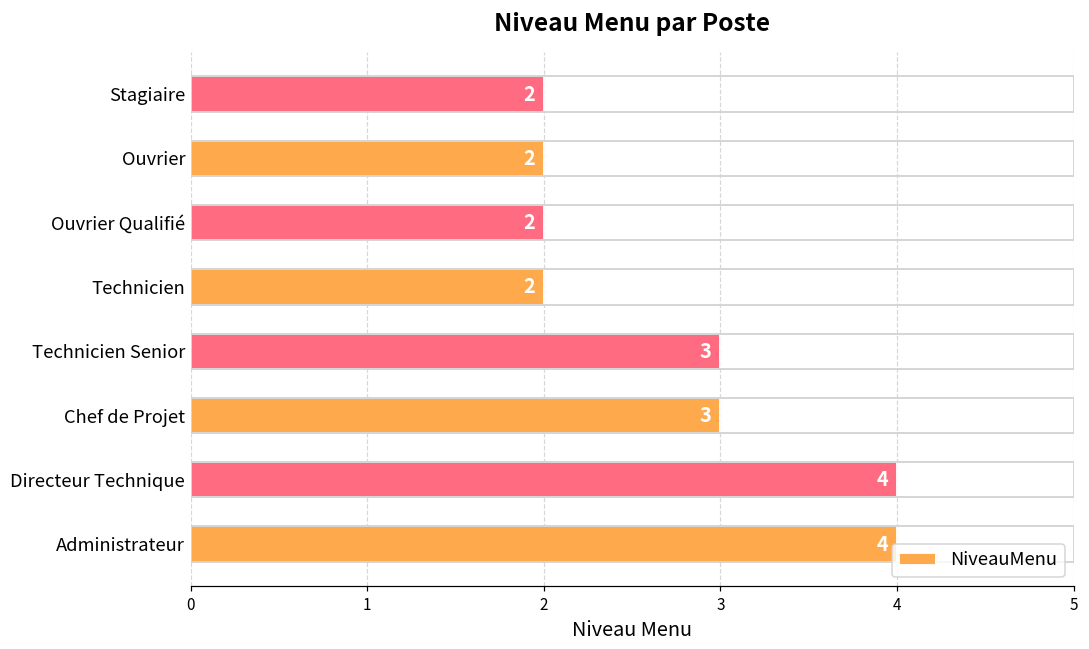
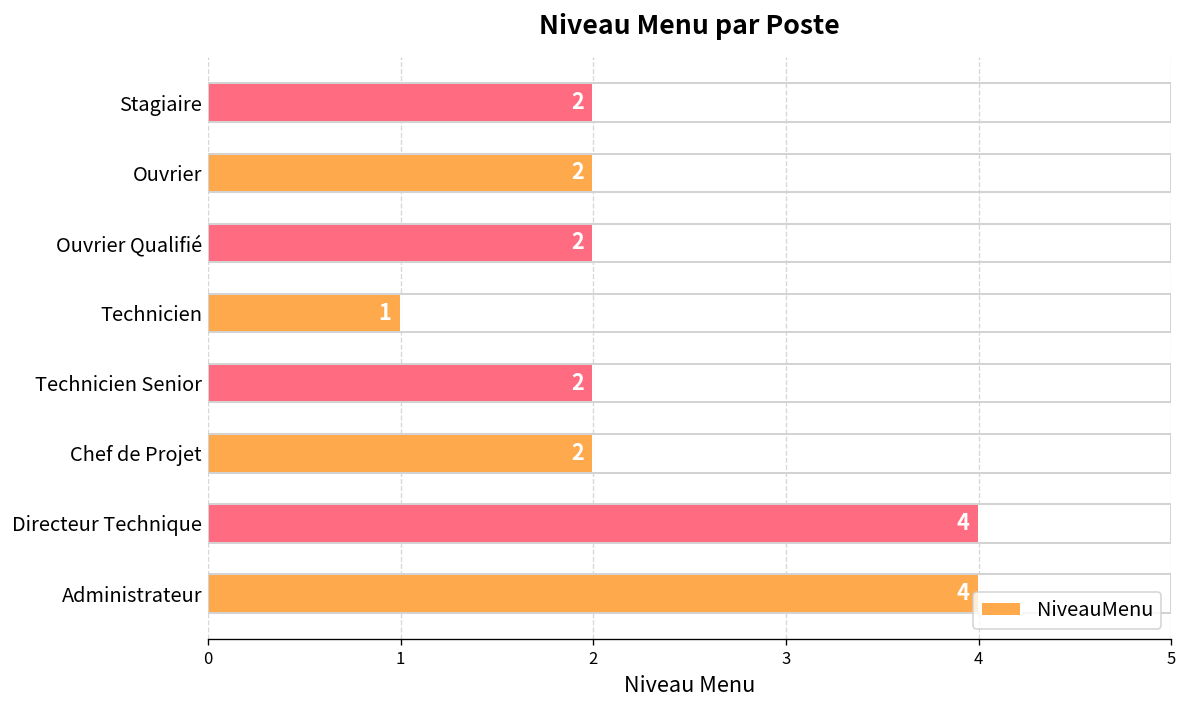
  {
    "Stagiaire": 2,
    "Ouvrier": 2,
    "Ouvrier Qualifié": 2,
-   "Technicien": 2,
-   "Technicien Senior": 3,
-   "Chef de Projet": 3,
+   "Technicien": 1,
+   "Technicien Senior": 2,
+   "Chef de Projet": 2,
    "Directeur Technique": 4
  }
